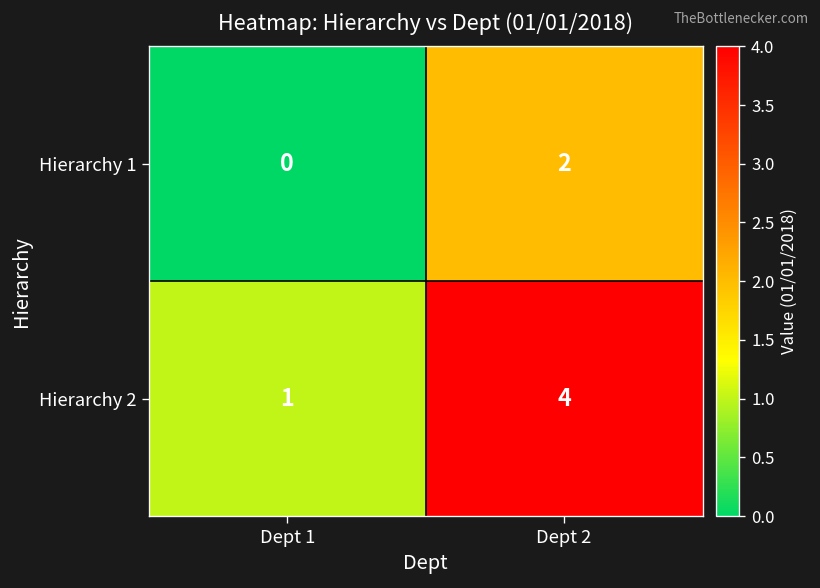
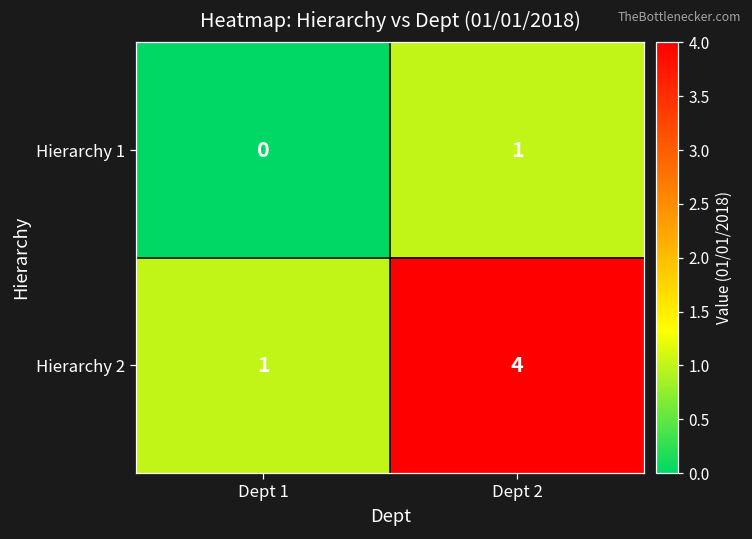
  {
    "Hierarchy 1": {
      "Dept 1": 0,
-     "Dept 2": 2
+     "Dept 2": 1
    },
    "Hierarchy 2": {
      "Dept 1": 1,
      "Dept 2": 4
    }
  }
